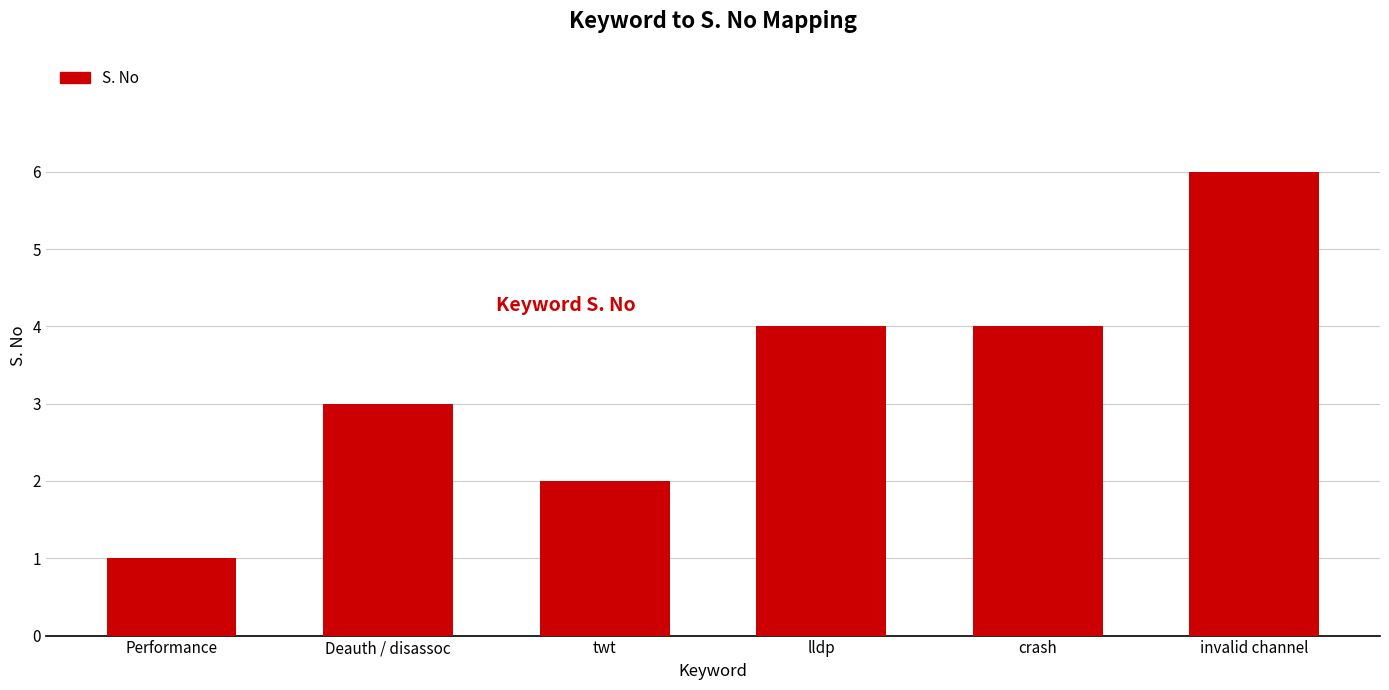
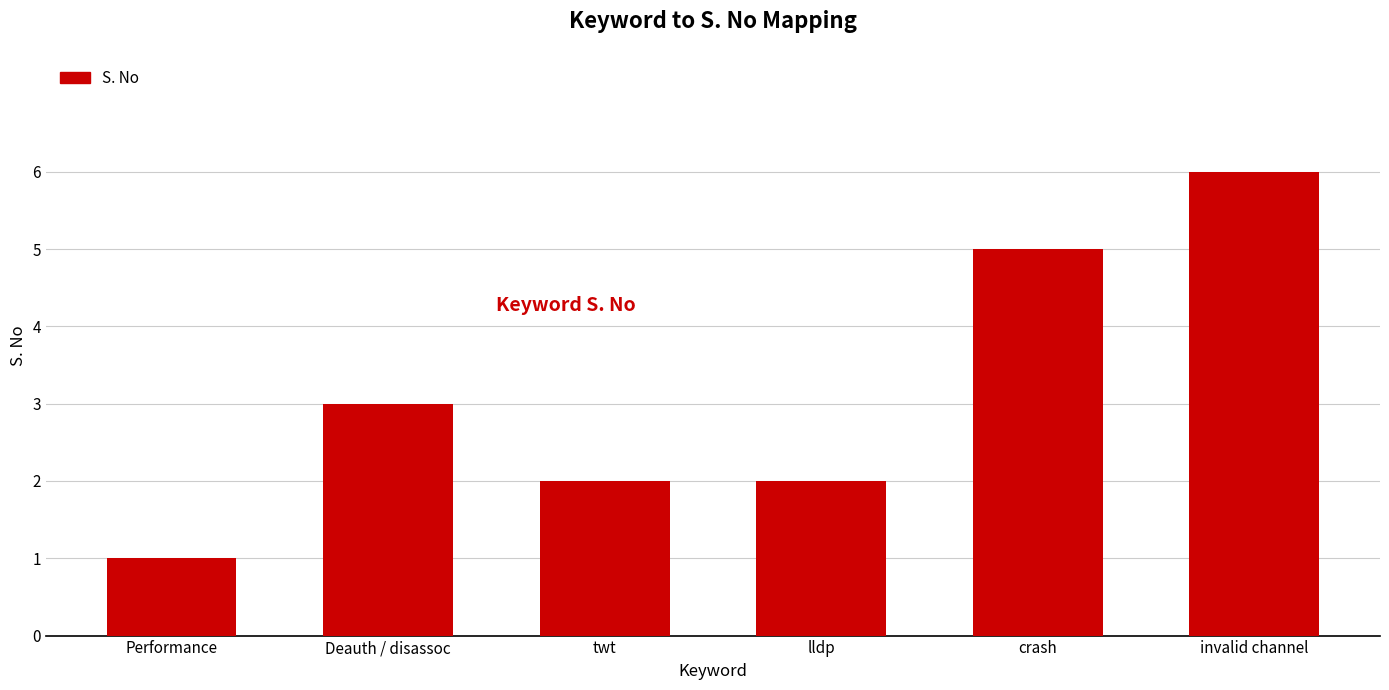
  {
    "Performance": 1,
    "Deauth / disassoc": 3,
    "twt": 2,
-   "lldp": 4,
-   "crash": 4,
+   "lldp": 2,
+   "crash": 5,
    "invalid channel": 6
  }
